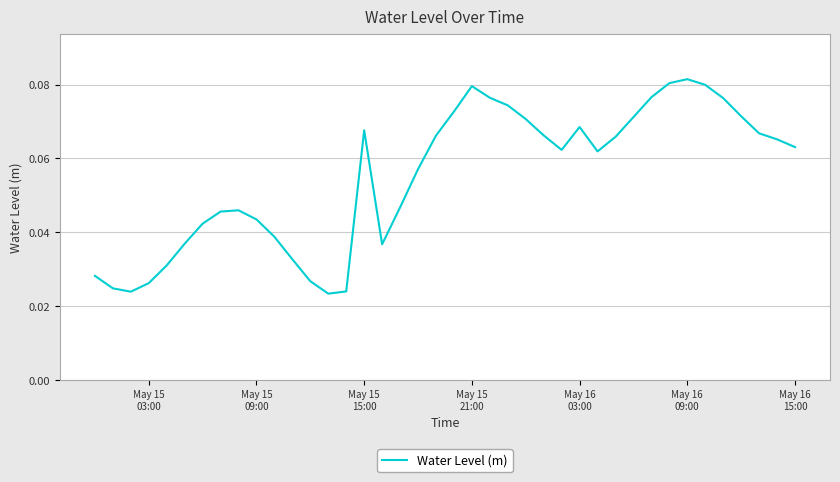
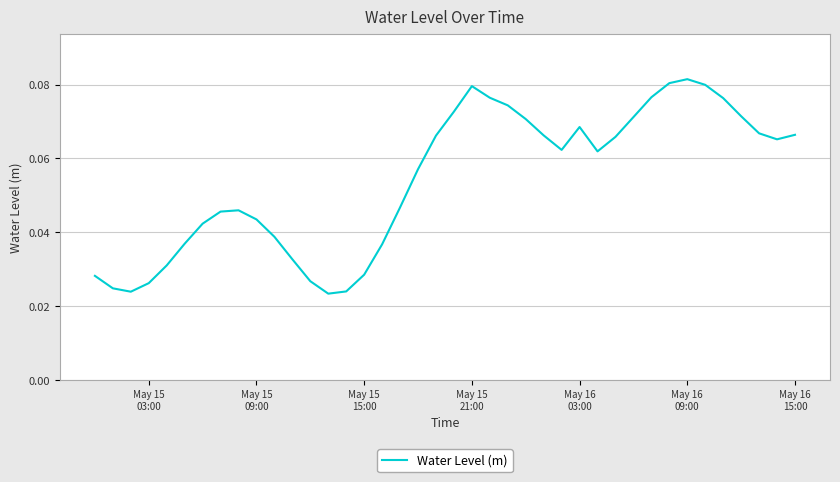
  {
    "May 15 03:00": 0.026,
    "May 15 09:00": 0.044,
-   "May 15 15:00": 0.068,
+   "May 15 15:00": 0.029,
    "May 15 21:00": 0.080,
    "May 16 03:00": 0.069,
    "May 16 09:00": 0.081,
-   "May 16 15:00": 0.063
+   "May 16 15:00": 0.066
  }
